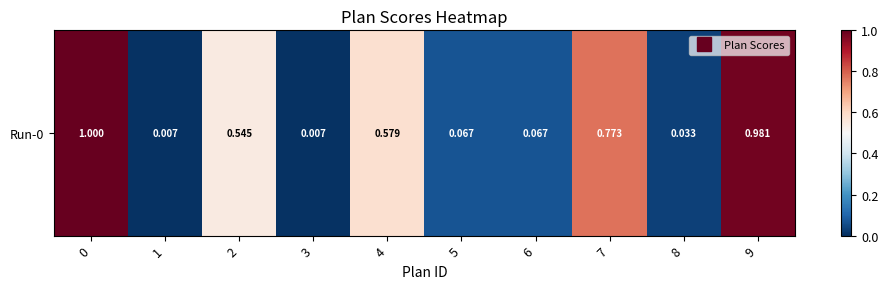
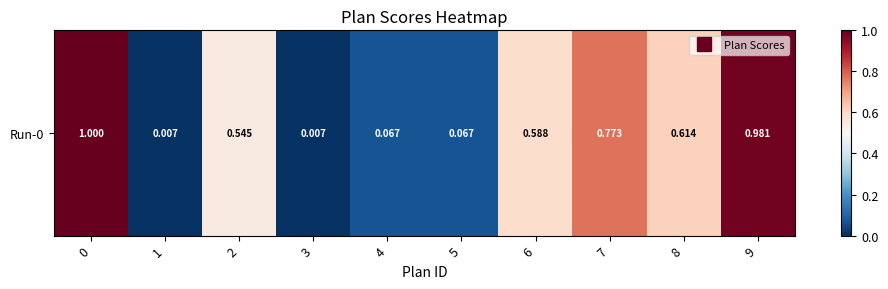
  {
    "Run-0": {
      "0": 1.000,
      "1": 0.007,
      "2": 0.545,
      "3": 0.007,
-     "4": 0.579,
+     "4": 0.067,
      "5": 0.067,
-     "6": 0.067,
+     "6": 0.588,
      "7": 0.773,
-     "8": 0.033,
+     "8": 0.614,
      "9": 0.981
    }
  }
